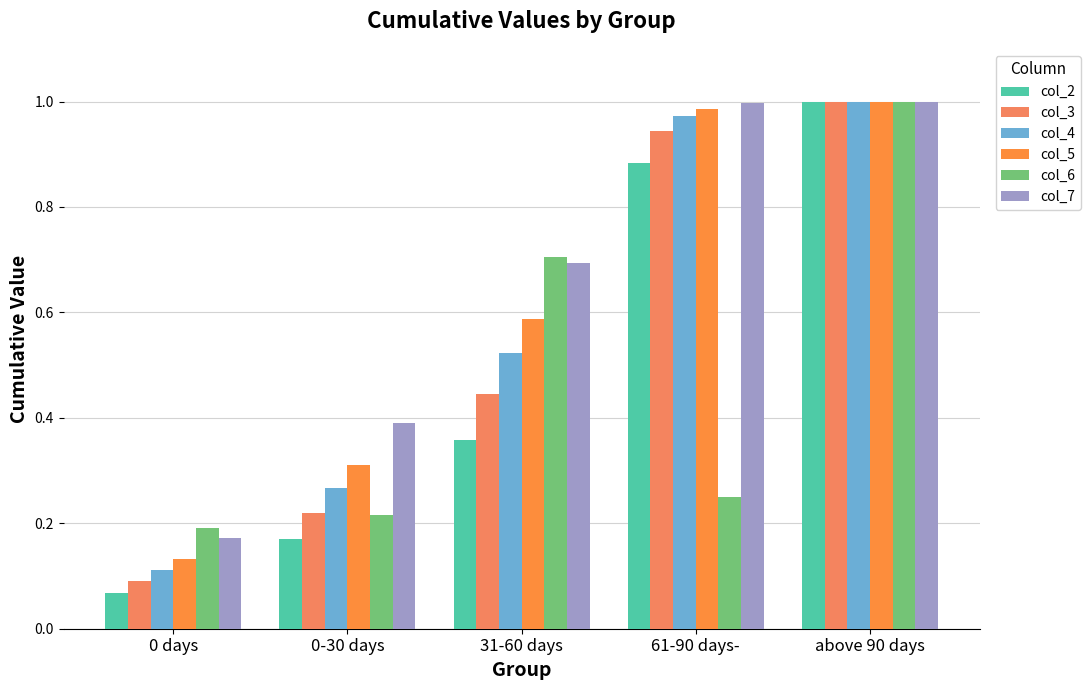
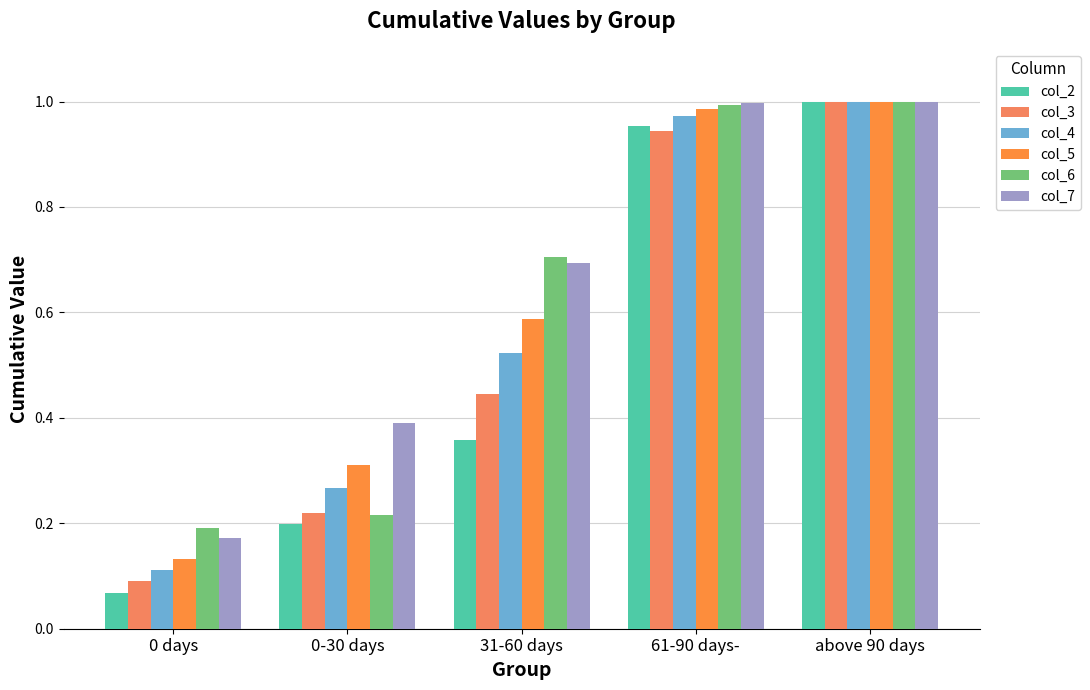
  {
    "col_2": {
      "0 days": 0.07,
-     "0-30 days": 0.17,
+     "0-30 days": 0.20,
      "31-60 days": 0.36,
-     "61-90 days-": 0.88,
+     "61-90 days-": 0.95,
      "above 90 days": 1.00
    },
    "col_6": {
      "0 days": 0.19,
      "0-30 days": 0.22,
      "31-60 days": 0.71,
-     "61-90 days-": 0.25,
+     "61-90 days-": 0.99,
      "above 90 days": 1.00
    }
  }
